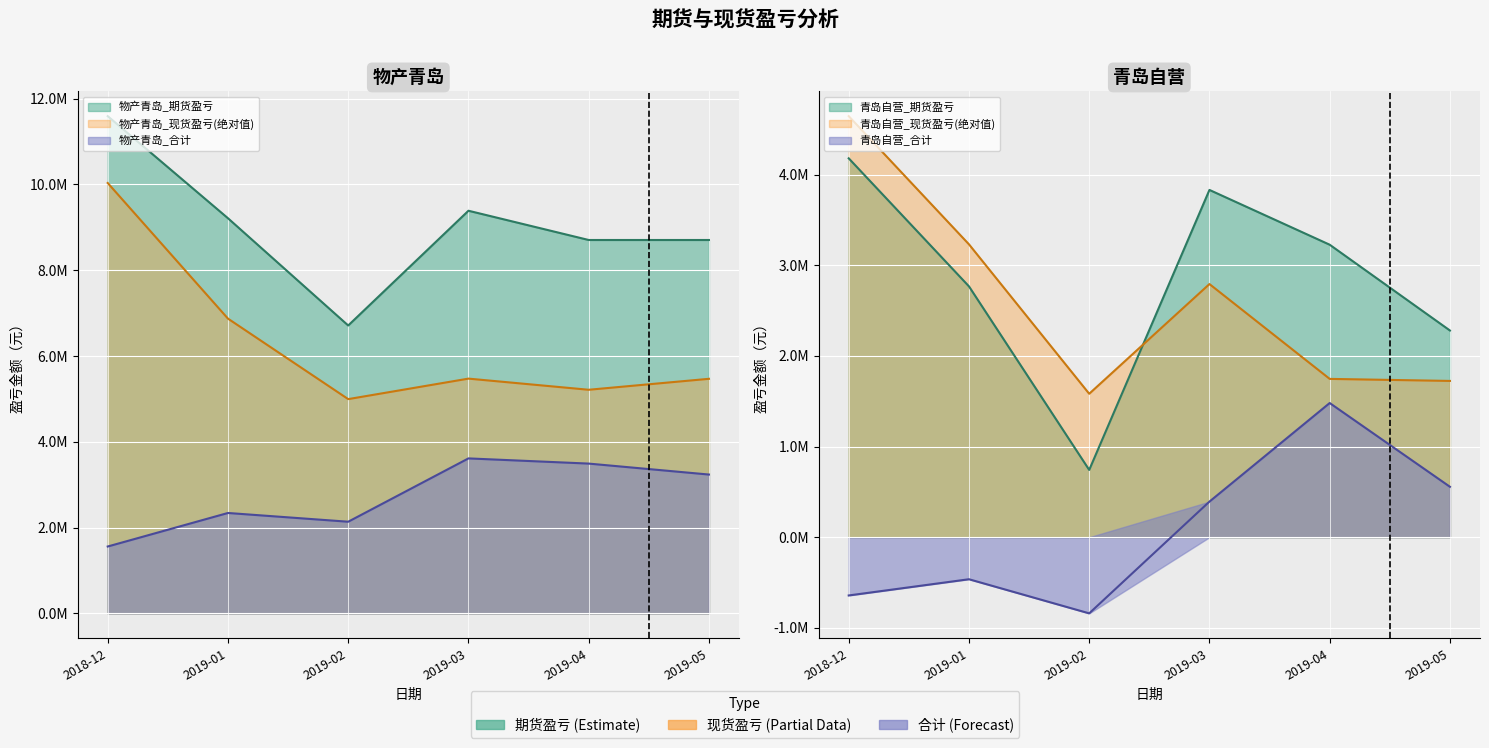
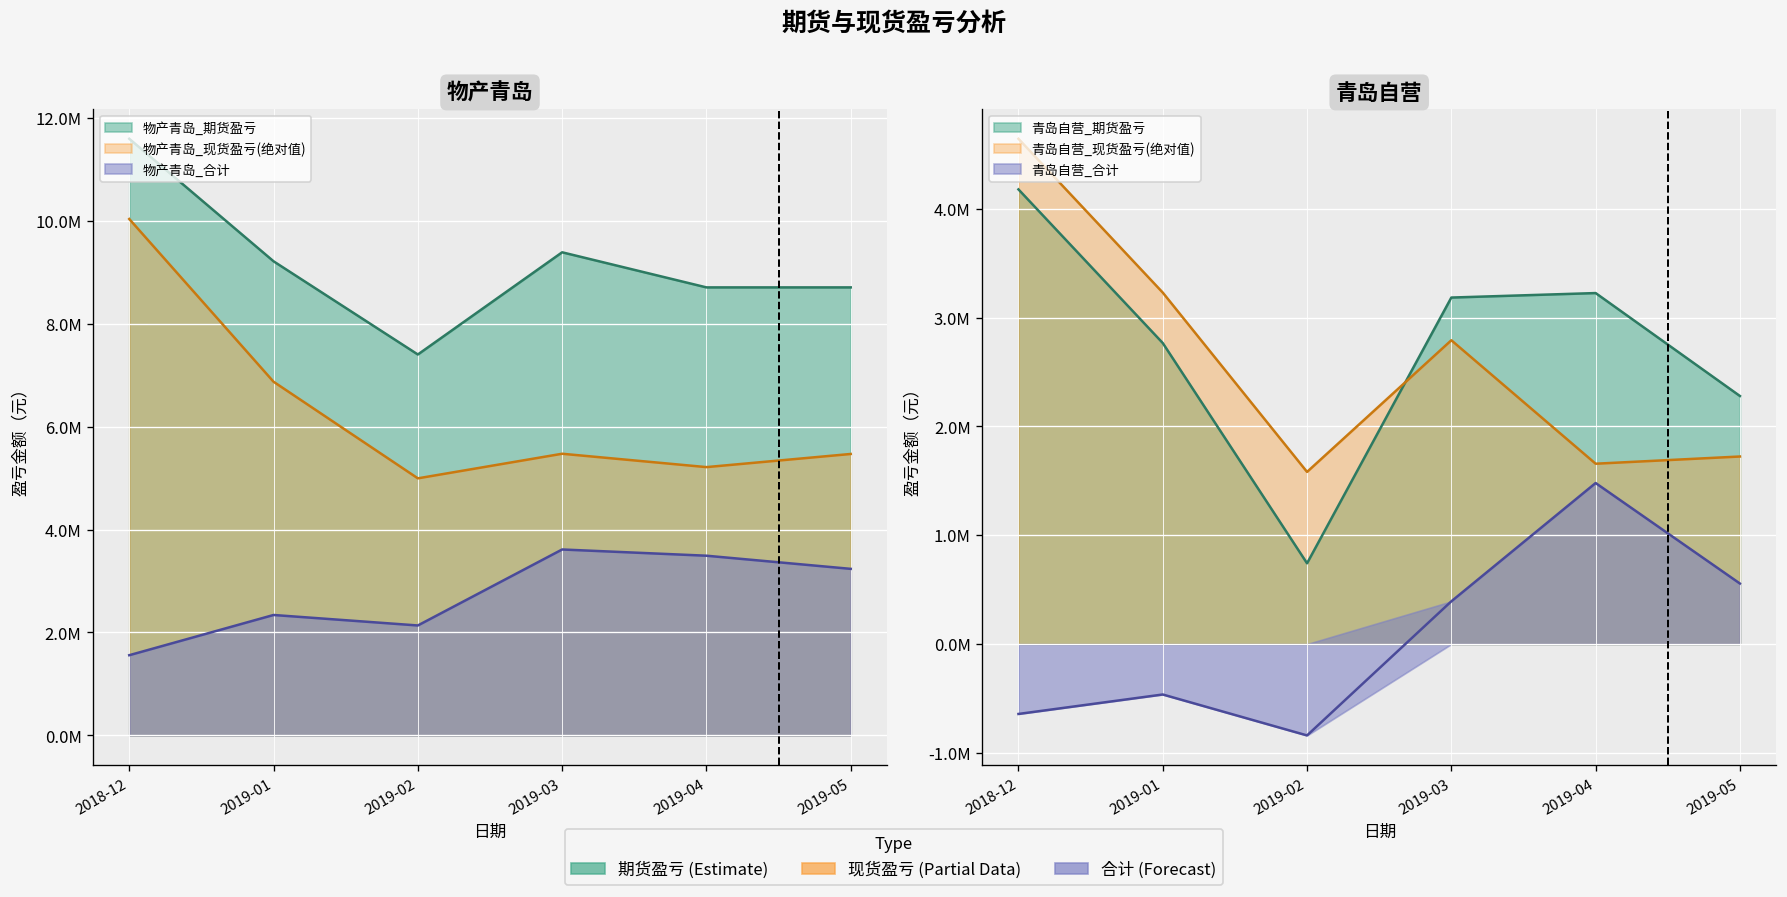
  {
    "物产青岛": {
      "物产青岛_期货盈亏": {
        "2019-01": 9200000,
-       "2019-02": 6700000,
+       "2019-02": 7400000,
        "2019-03": 9400000,
        "2019-04": 8700000,
        "2019-05": 8700000
      },
      "物产青岛_现货盈亏(绝对值)": {
        "2018-12": 10000000,
        "2019-01": 6900000,
        "2019-02": 5000000,
        "2019-03": 5500000,
        "2019-04": 5200000,
        "2019-05": 5500000
      },
      "物产青岛_合计": {
        "2018-12": 1600000,
        "2019-01": 2300000,
        "2019-02": 2100000,
        "2019-03": 3600000,
        "2019-04": 3500000,
        "2019-05": 3200000
      }
    },
    "青岛自营": {
      "青岛自营_期货盈亏": {
        "2018-12": 4200000,
        "2019-01": 2800000,
        "2019-02": 700000,
-       "2019-03": 3800000,
+       "2019-03": 3200000,
        "2019-04": 3200000,
        "2019-05": 2300000
      },
      "青岛自营_现货盈亏(绝对值)": {
        "2019-01": 3200000,
        "2019-02": 1600000,
        "2019-03": 2800000,
-       "2019-04": 1750000,
+       "2019-04": 1660000,
        "2019-05": 1700000
      }
    }
  }
